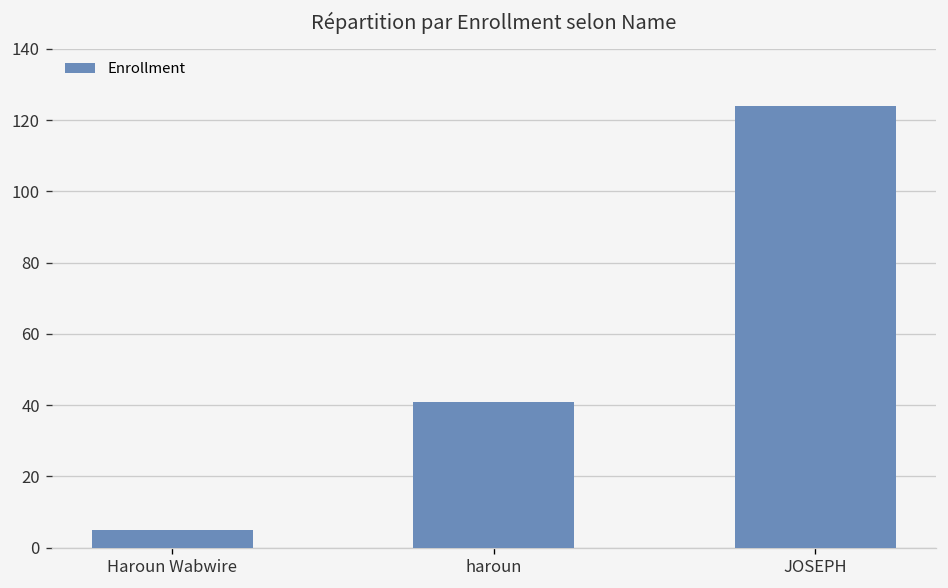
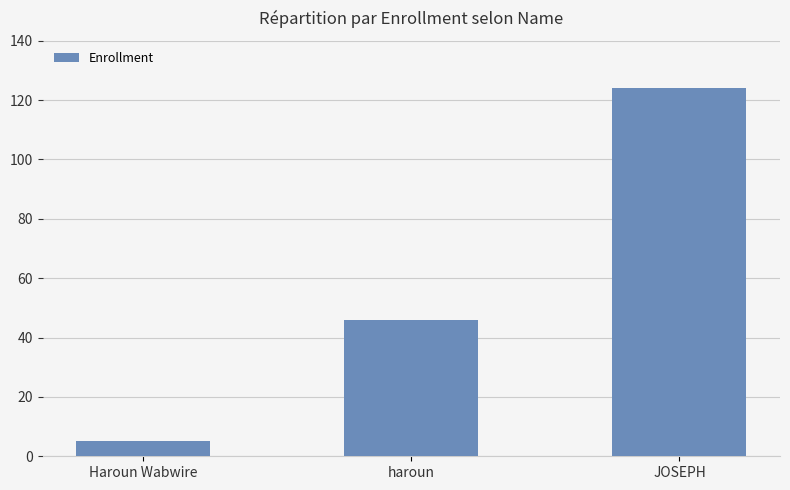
  {
    "Haroun Wabwire": 5,
-   "haroun": 41,
+   "haroun": 46,
    "JOSEPH": 124
  }
